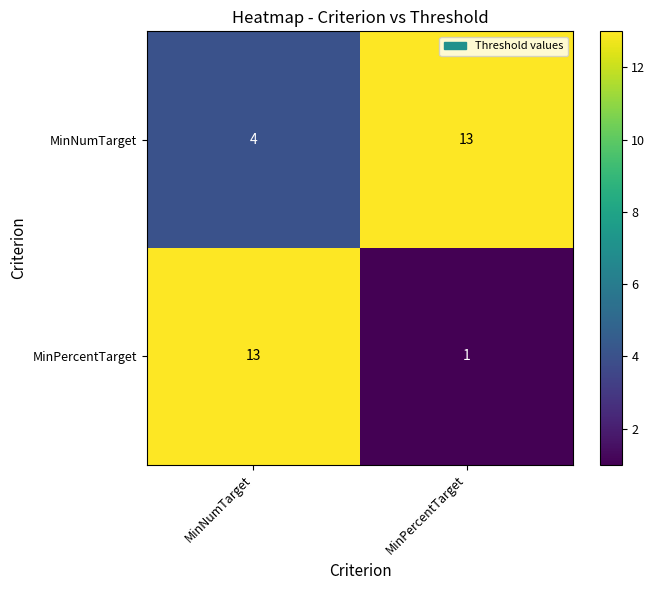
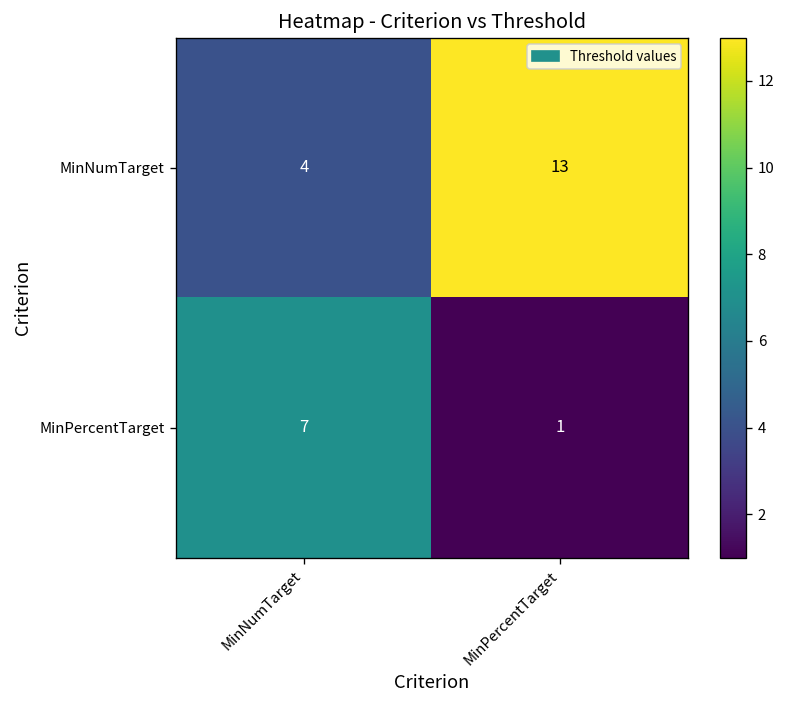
  {
    "MinNumTarget": {
      "MinNumTarget": 4,
      "MinPercentTarget": 13
    },
    "MinPercentTarget": {
-     "MinNumTarget": 13,
+     "MinNumTarget": 7,
      "MinPercentTarget": 1
    }
  }
